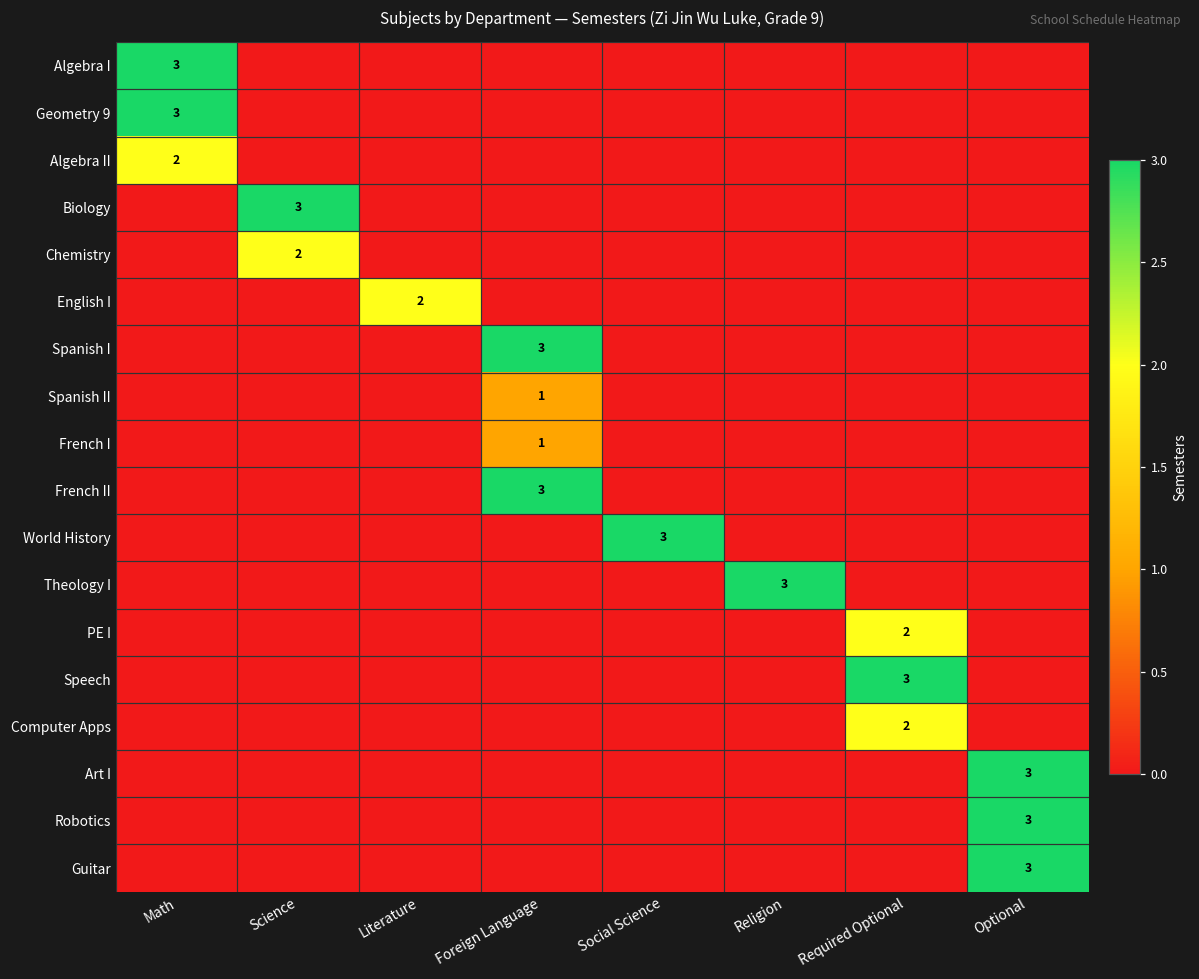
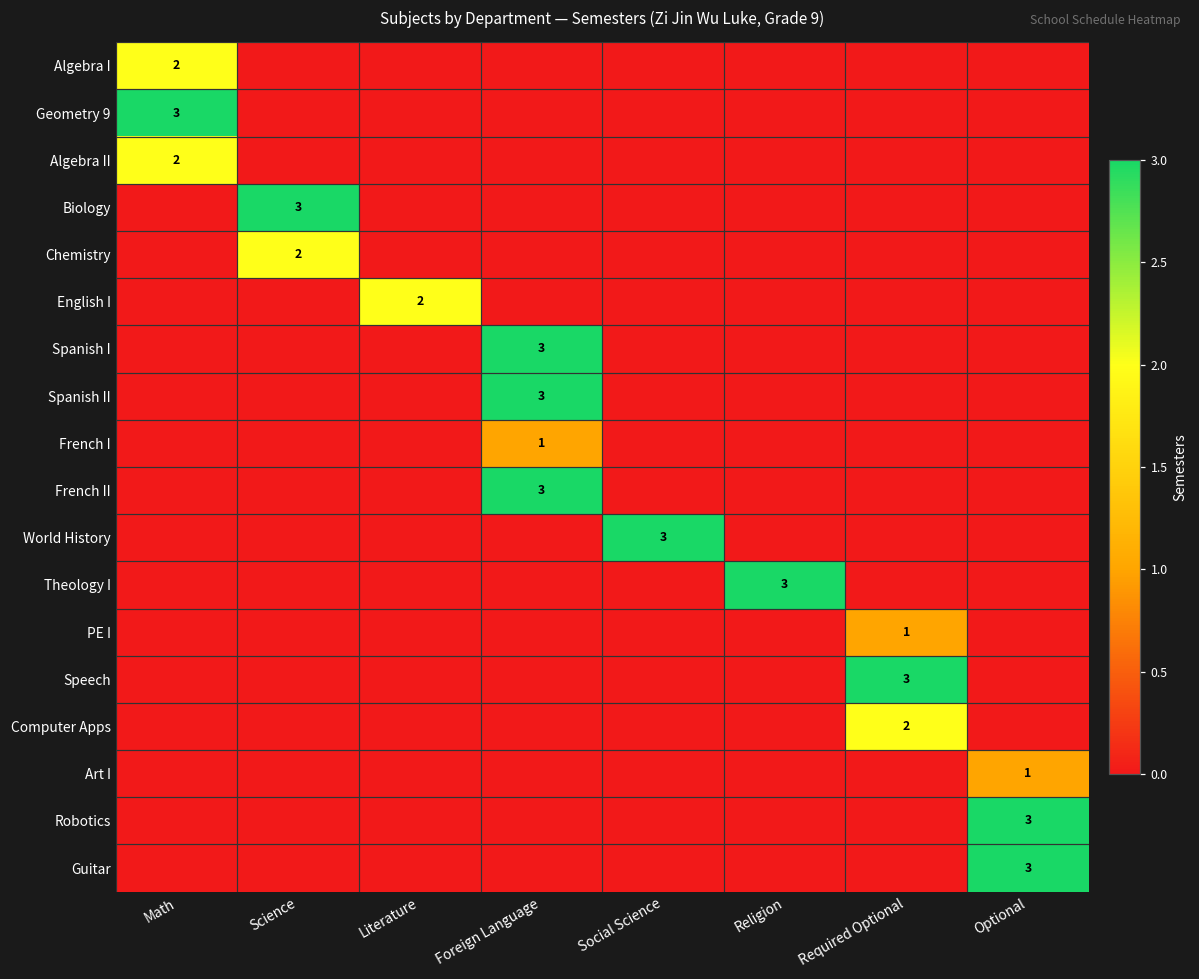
  {
    "Algebra I": {
-     "Math": 3
+     "Math": 2
    },
    "Geometry 9": {
      "Math": 3
    },
    "Algebra II": {
      "Math": 2
    },
    "Biology": {
      "Science": 3
    },
    "Chemistry": {
      "Science": 2
    },
    "English I": {
      "Literature": 2
    },
    "Spanish I": {
      "Foreign Language": 3
    },
    "Spanish II": {
-     "Foreign Language": 1
+     "Foreign Language": 3
    },
    "French I": {
      "Foreign Language": 1
    },
    "French II": {
      "Foreign Language": 3
    },
    "World History": {
      "Social Science": 3
    },
    "Theology I": {
      "Religion": 3
    },
    "PE I": {
-     "Required Optional": 2
+     "Required Optional": 1
    },
    "Speech": {
      "Required Optional": 3
    },
    "Computer Apps": {
      "Required Optional": 2
    },
    "Art I": {
-     "Optional": 3
+     "Optional": 1
    },
    "Robotics": {
      "Optional": 3
    },
    "Guitar": {
      "Optional": 3
    }
  }
